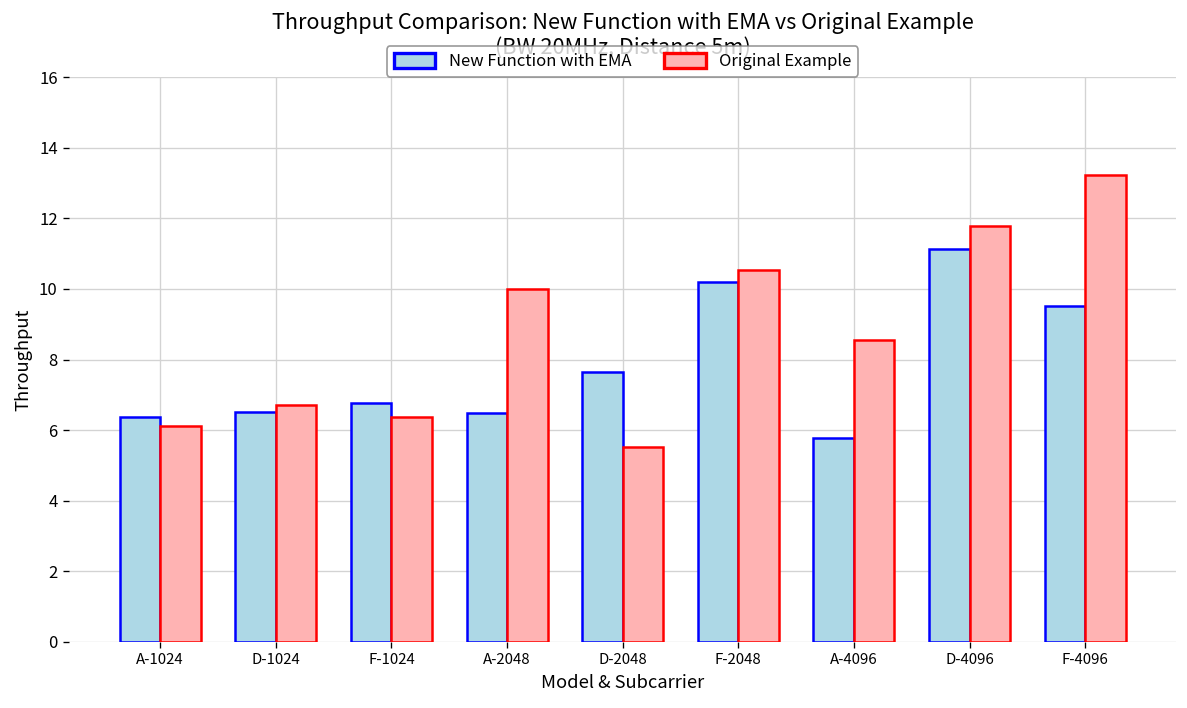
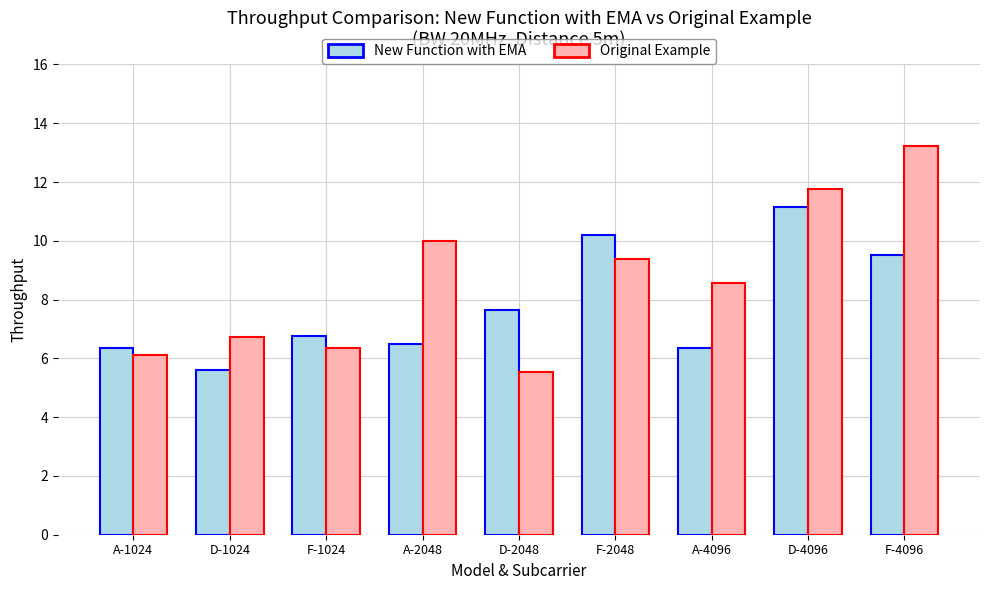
  {
    "New Function with EMA": {
      "A-1024": 6.4,
-     "D-1024": 6.5,
+     "D-1024": 5.6,
      "F-1024": 6.8,
      "A-2048": 6.5,
      "D-2048": 7.7,
      "F-2048": 10.2,
-     "A-4096": 5.8,
+     "A-4096": 6.4,
      "D-4096": 11.1,
      "F-4096": 9.5
    },
    "Original Example": {
      "A-1024": 6.1,
      "D-1024": 6.7,
      "F-1024": 6.4,
      "A-2048": 10.0,
      "D-2048": 5.5,
-     "F-2048": 10.5,
+     "F-2048": 9.4,
      "A-4096": 8.6,
      "D-4096": 11.8,
      "F-4096": 13.2
    }
  }
